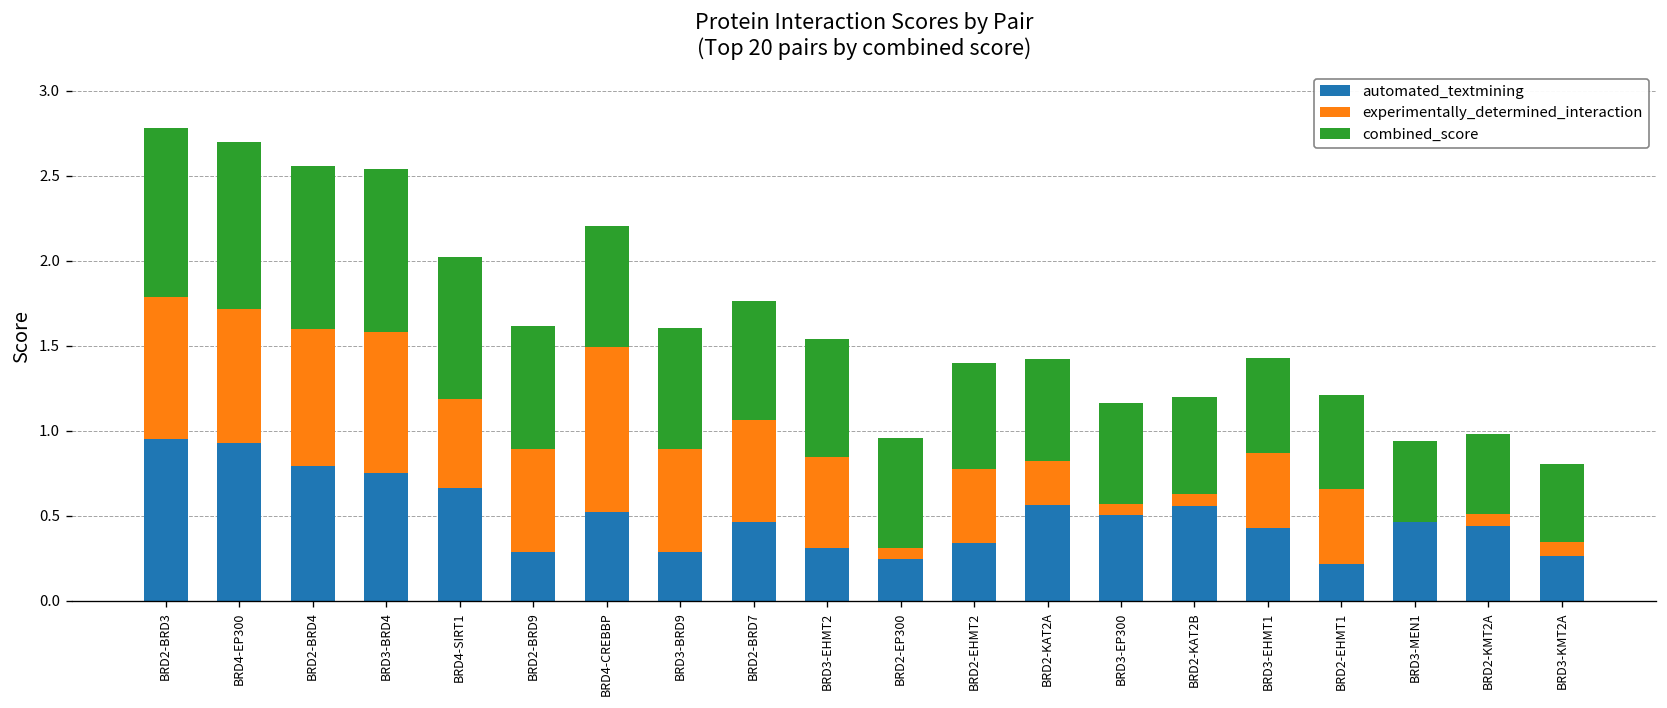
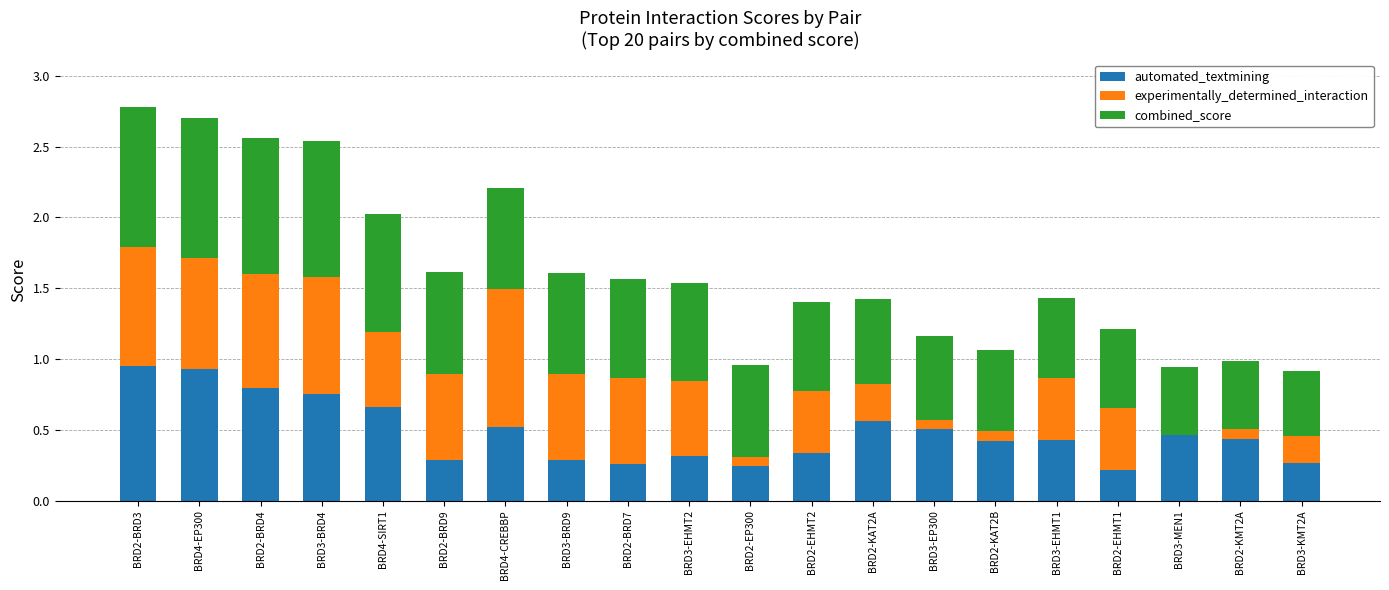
  {
    "automated_textmining": {
      "BRD2-BRD3": 0.95,
      "BRD4-EP300": 0.93,
      "BRD2-BRD4": 0.79,
      "BRD3-BRD4": 0.75,
      "BRD4-SIRT1": 0.66,
      "BRD2-BRD9": 0.29,
      "BRD4-CREBBP": 0.52,
      "BRD3-BRD9": 0.29,
-     "BRD2-BRD7": 0.46,
+     "BRD2-BRD7": 0.26,
      "BRD3-EHMT2": 0.31,
      "BRD2-EP300": 0.24,
      "BRD2-EHMT2": 0.34,
      "BRD2-KAT2A": 0.56,
      "BRD3-EP300": 0.50,
-     "BRD2-KAT2B": 0.56,
+     "BRD2-KAT2B": 0.42,
      "BRD3-EHMT1": 0.43,
      "BRD2-EHMT1": 0.22,
      "BRD3-MEN1": 0.46,
      "BRD2-KMT2A": 0.44,
      "BRD3-KMT2A": 0.26
    },
    "experimentally_determined_interaction": {
      "BRD2-BRD3": 0.84,
      "BRD4-EP300": 0.79,
      "BRD2-BRD4": 0.80,
      "BRD3-BRD4": 0.83,
      "BRD4-SIRT1": 0.53,
      "BRD2-BRD9": 0.61,
      "BRD4-CREBBP": 0.98,
      "BRD3-BRD9": 0.61,
      "BRD2-BRD7": 0.61,
      "BRD3-EHMT2": 0.53,
      "BRD2-EP300": 0.07,
      "BRD2-EHMT2": 0.44,
      "BRD2-KAT2A": 0.26,
      "BRD3-EP300": 0.07,
      "BRD2-KAT2B": 0.07,
      "BRD3-EHMT1": 0.44,
      "BRD2-EHMT1": 0.44,
      "BRD3-MEN1": 0.00,
      "BRD2-KMT2A": 0.07,
-     "BRD3-KMT2A": 0.08
+     "BRD3-KMT2A": 0.19
    },
    "combined_score": {
      "BRD2-BRD3": 0.99,
      "BRD4-EP300": 0.99,
      "BRD2-BRD4": 0.96,
      "BRD3-BRD4": 0.96,
      "BRD4-SIRT1": 0.83,
      "BRD2-BRD9": 0.72,
      "BRD4-CREBBP": 0.71,
      "BRD3-BRD9": 0.71,
      "BRD2-BRD7": 0.70,
      "BRD3-EHMT2": 0.69,
      "BRD2-EP300": 0.65,
      "BRD2-EHMT2": 0.62,
      "BRD2-KAT2A": 0.60,
      "BRD3-EP300": 0.59,
      "BRD2-KAT2B": 0.57,
      "BRD3-EHMT1": 0.56,
      "BRD2-EHMT1": 0.56,
      "BRD3-MEN1": 0.48,
      "BRD2-KMT2A": 0.47,
      "BRD3-KMT2A": 0.46
    }
  }
